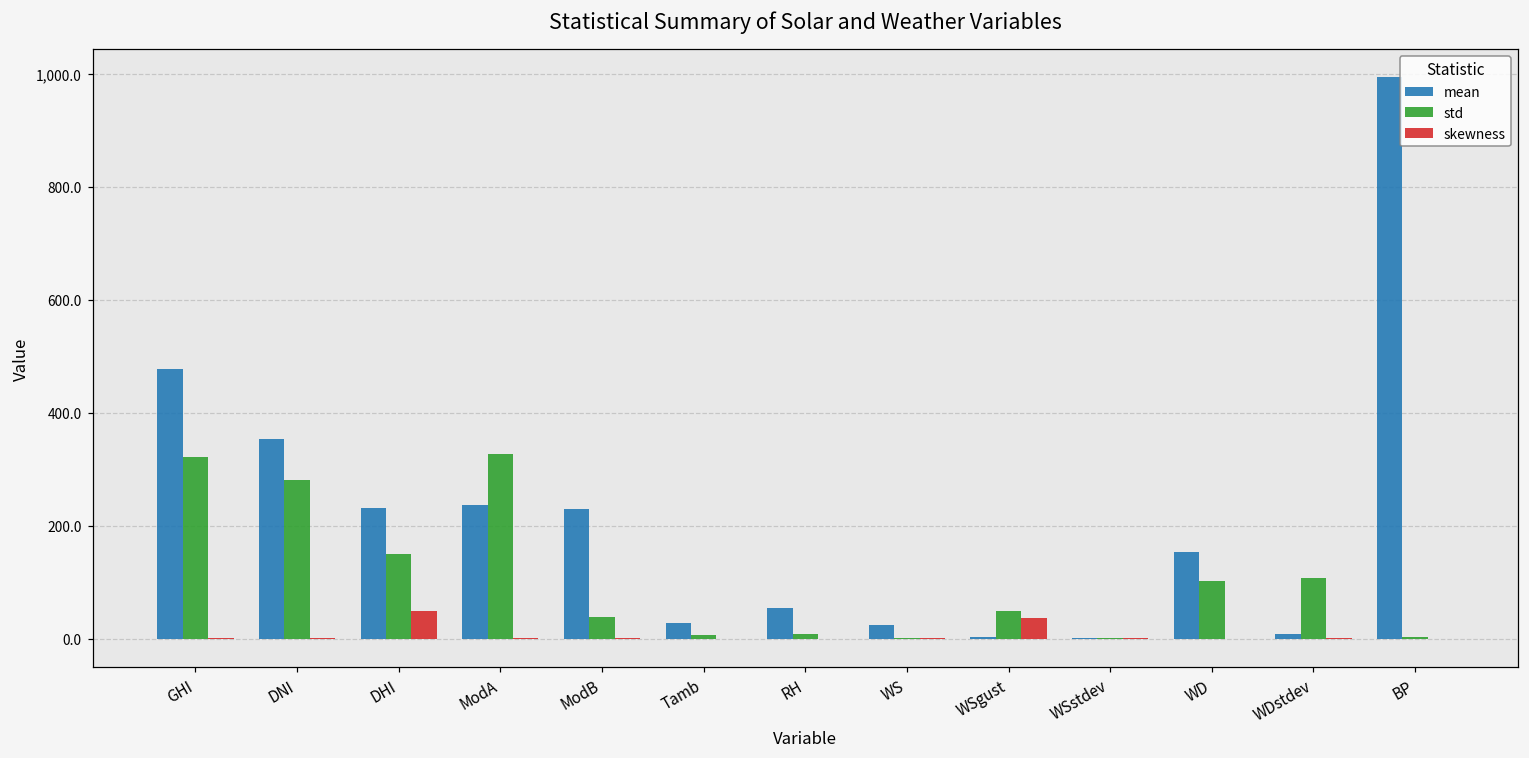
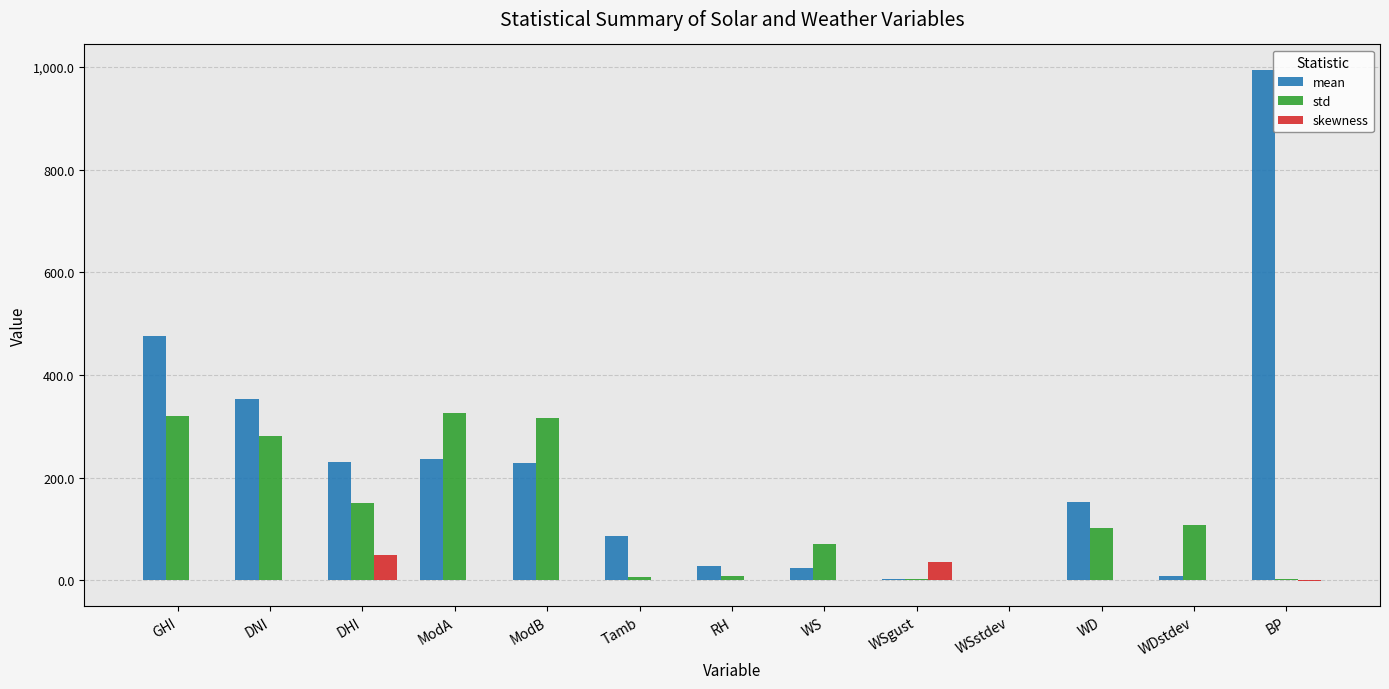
  {
    "mean": {
      "GHI": 480,
      "DNI": 350,
      "DHI": 230,
      "ModA": 240,
      "ModB": 230,
-     "Tamb": 30,
-     "RH": 50,
+     "Tamb": 90,
+     "RH": 30,
      "WS": 20,
      "WD": 150,
      "WDstdev": 10,
      "BP": 990
    },
    "std": {
      "GHI": 320,
      "DNI": 280,
      "DHI": 150,
      "ModA": 330,
-     "ModB": 40,
+     "ModB": 320,
      "Tamb": 10,
      "RH": 10,
-     "WS": 0,
-     "WSgust": 50,
+     "WS": 70,
+     "WSgust": 0,
      "WD": 100,
      "WDstdev": 110
    },
    "skewness": {
      "DHI": 50,
      "WSgust": 40
    }
  }
